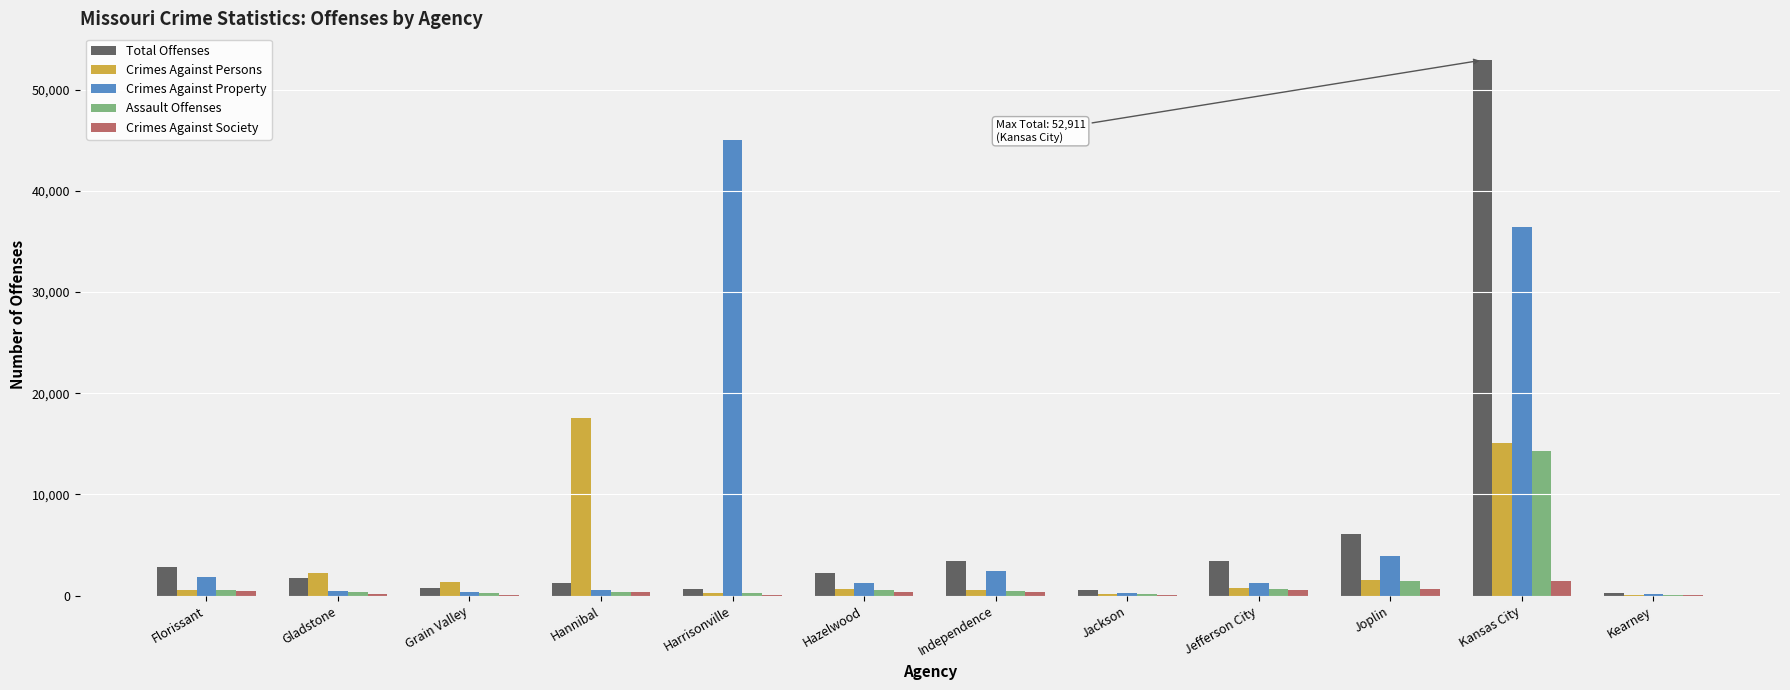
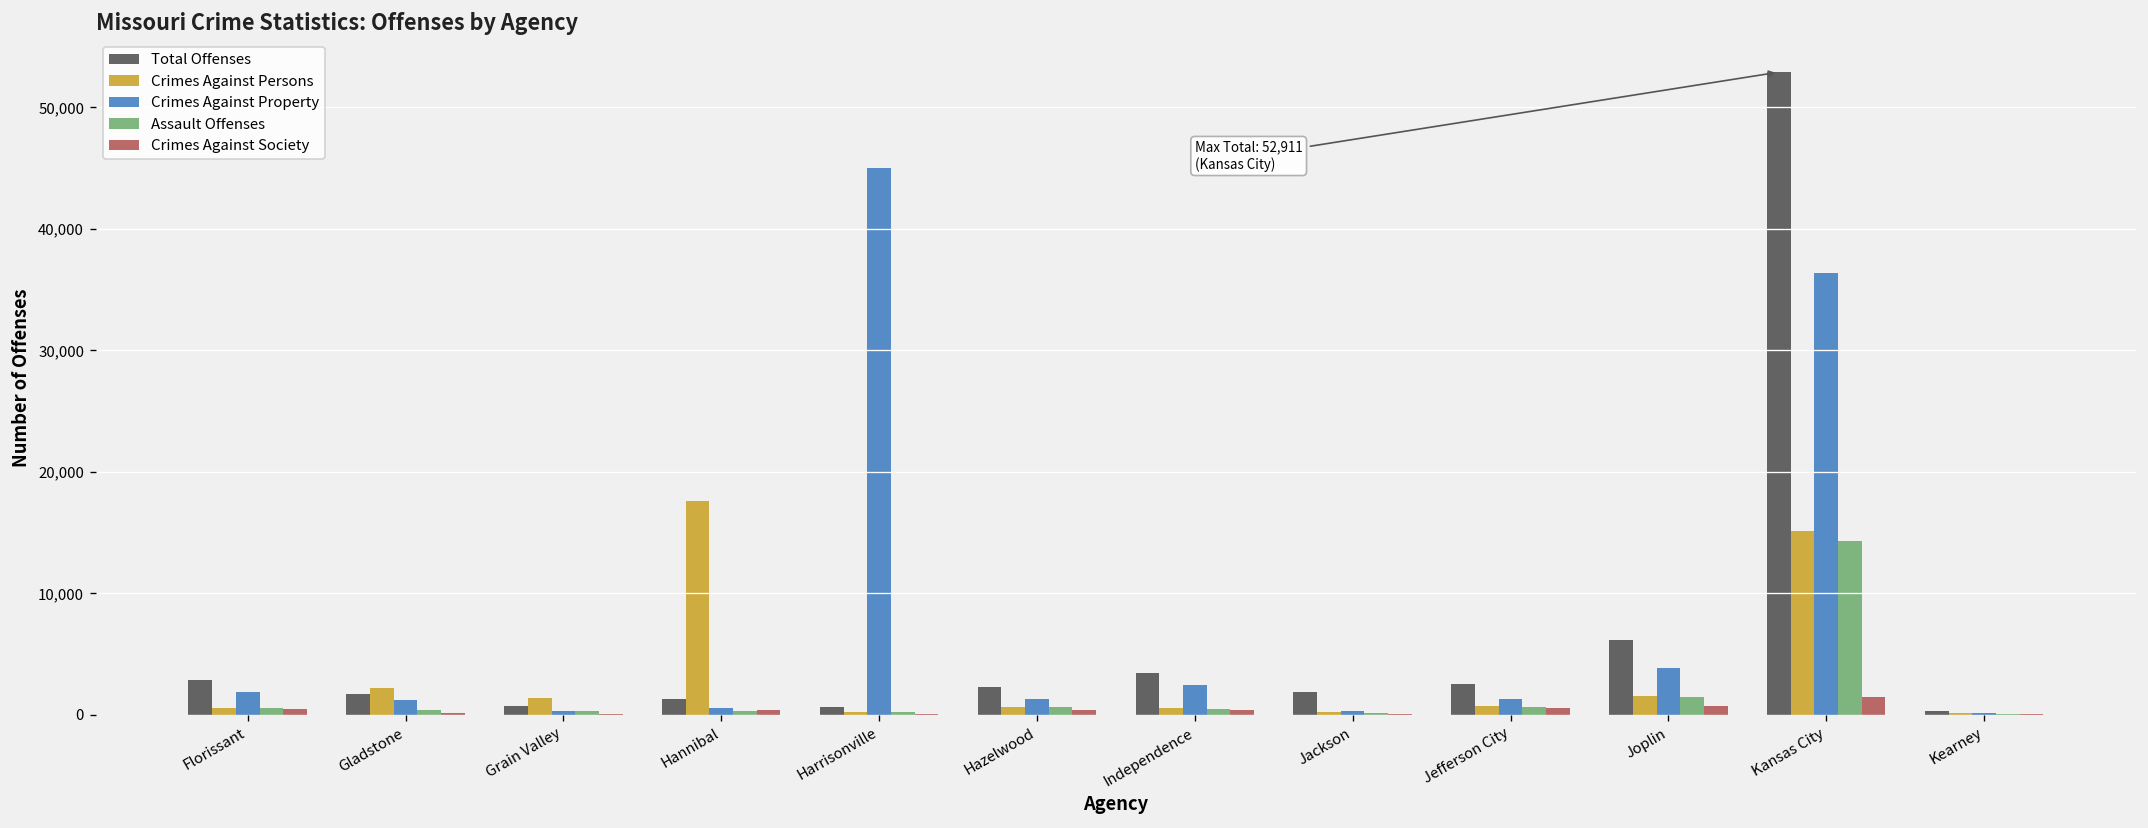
  {
    "Total Offenses": {
      "Florissant": "2,900",
      "Gladstone": "1,700",
      "Grain Valley": "700",
      "Hannibal": "1,300",
      "Harrisonville": "600",
      "Hazelwood": "2,300",
      "Independence": "3,400",
-     "Jackson": "600",
-     "Jefferson City": "3,400",
+     "Jackson": "1,800",
+     "Jefferson City": "2,600",
      "Joplin": "6,100",
      "Kearney": "300"
    },
    "Crimes Against Persons": {
      "Florissant": "600",
      "Gladstone": "2,200",
      "Grain Valley": "1,300",
      "Hannibal": "17,600",
      "Harrisonville": "300",
      "Hazelwood": "600",
      "Independence": "600",
      "Jefferson City": "700",
      "Joplin": "1,600",
      "Kansas City": "15,100"
    },
    "Crimes Against Property": {
      "Florissant": "1,800",
-     "Gladstone": "400",
+     "Gladstone": "1,200",
      "Grain Valley": "300",
      "Hannibal": "500",
      "Harrisonville": "45,000",
      "Hazelwood": "1,300",
      "Independence": "2,500",
      "Jackson": "300",
      "Jefferson City": "1,300",
      "Joplin": "3,900",
      "Kansas City": "36,400"
    },
    "Assault Offenses": {
      "Florissant": "500",
      "Gladstone": "400",
      "Grain Valley": "300",
      "Hannibal": "300",
      "Hazelwood": "600",
      "Independence": "500",
      "Jefferson City": "600",
      "Joplin": "1,400",
      "Kansas City": "14,300"
    },
    "Crimes Against Society": {
      "Florissant": "500",
      "Hannibal": "400",
      "Hazelwood": "400",
      "Independence": "400",
      "Jefferson City": "600",
      "Joplin": "700",
      "Kansas City": "1,400"
    }
  }
